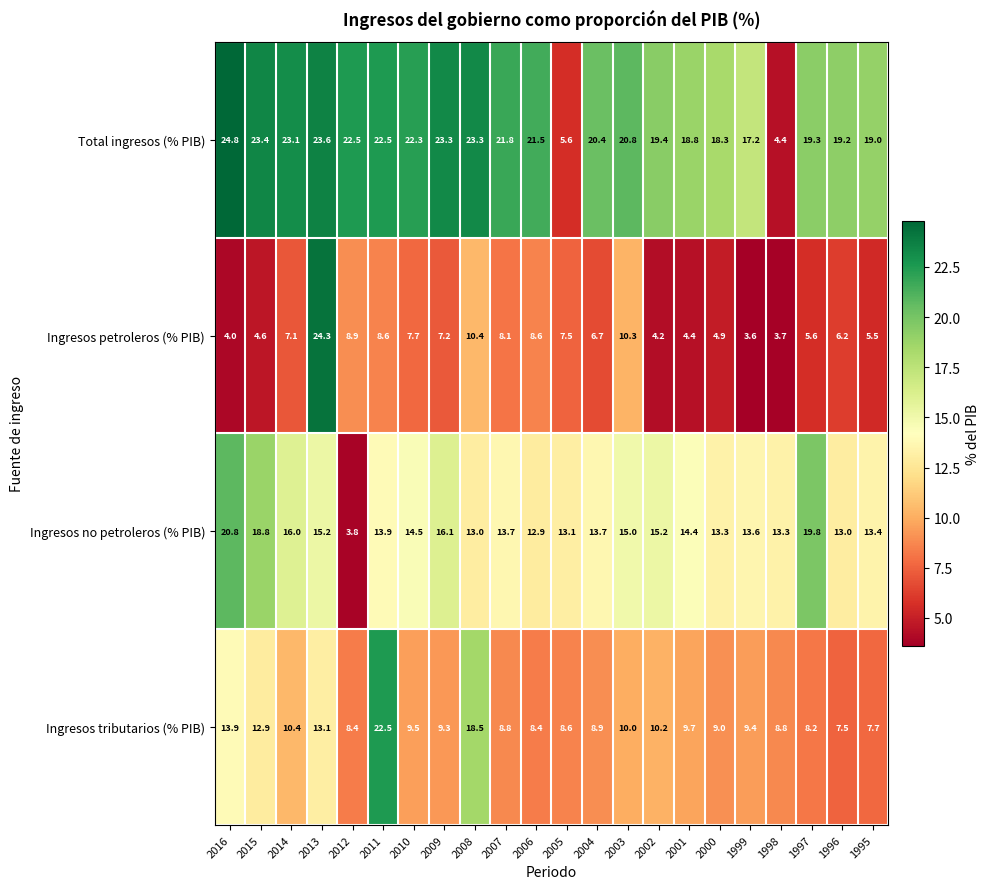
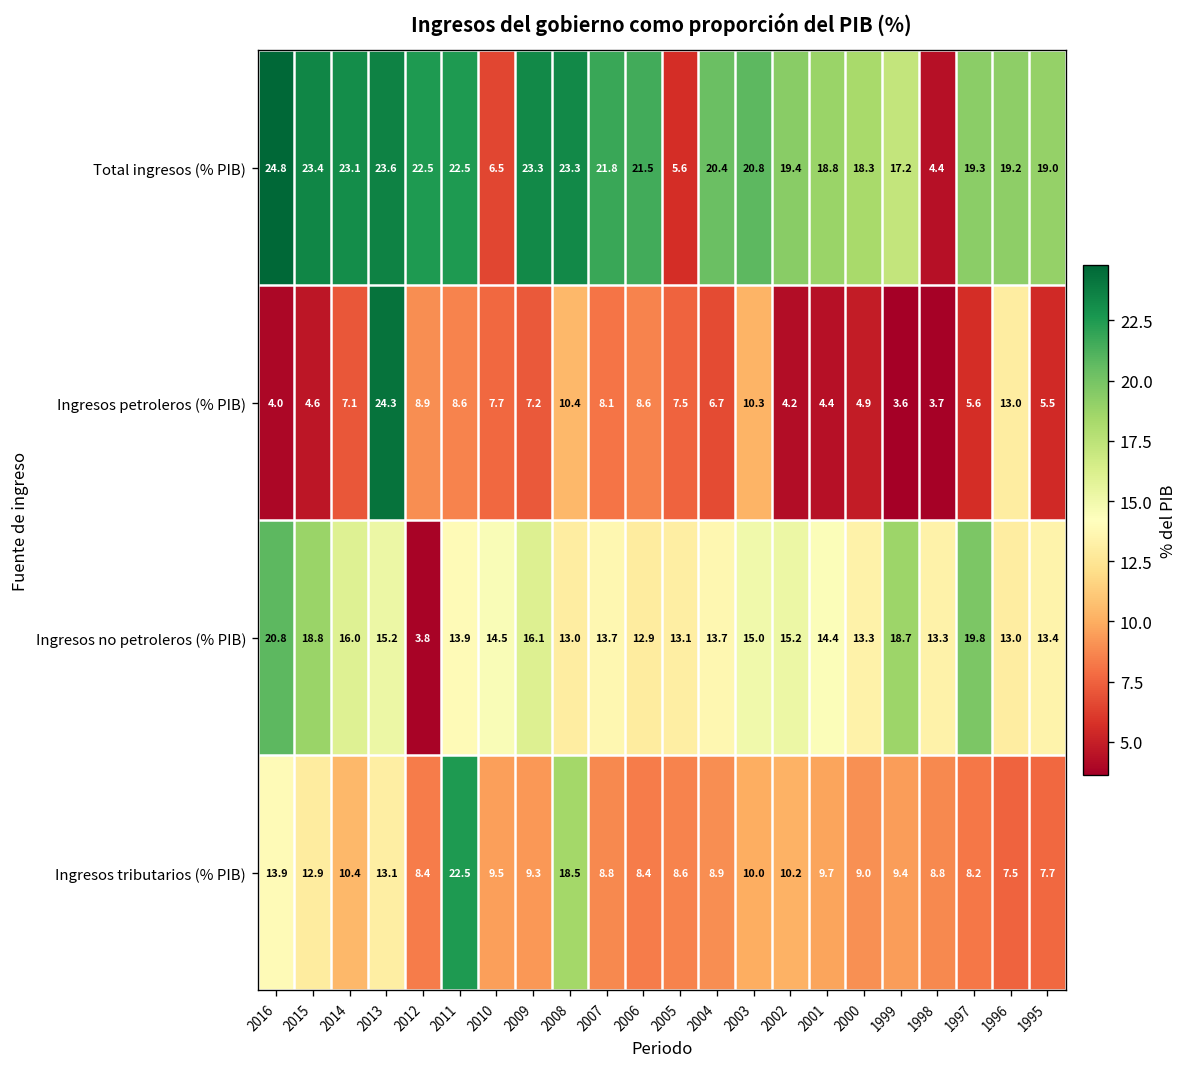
  {
    "Total ingresos (% PIB)": {
      "2016": 24.8,
      "2015": 23.4,
      "2014": 23.1,
      "2013": 23.6,
      "2012": 22.5,
      "2011": 22.5,
-     "2010": 22.3,
+     "2010": 6.5,
      "2009": 23.3,
      "2008": 23.3,
      "2007": 21.8,
      "2006": 21.5,
      "2005": 5.6,
      "2004": 20.4,
      "2003": 20.8,
      "2002": 19.4,
      "2001": 18.8,
      "2000": 18.3,
      "1999": 17.2,
      "1998": 4.4,
      "1997": 19.3,
      "1996": 19.2,
      "1995": 19.0
    },
    "Ingresos petroleros (% PIB)": {
      "2016": 4.0,
      "2015": 4.6,
      "2014": 7.1,
      "2013": 24.3,
      "2012": 8.9,
      "2011": 8.6,
      "2010": 7.7,
      "2009": 7.2,
      "2008": 10.4,
      "2007": 8.1,
      "2006": 8.6,
      "2005": 7.5,
      "2004": 6.7,
      "2003": 10.3,
      "2002": 4.2,
      "2001": 4.4,
      "2000": 4.9,
      "1999": 3.6,
      "1998": 3.7,
      "1997": 5.6,
-     "1996": 6.2,
+     "1996": 13.0,
      "1995": 5.5
    },
    "Ingresos no petroleros (% PIB)": {
      "2016": 20.8,
      "2015": 18.8,
      "2014": 16.0,
      "2013": 15.2,
      "2012": 3.8,
      "2011": 13.9,
      "2010": 14.5,
      "2009": 16.1,
      "2008": 13.0,
      "2007": 13.7,
      "2006": 12.9,
      "2005": 13.1,
      "2004": 13.7,
      "2003": 15.0,
      "2002": 15.2,
      "2001": 14.4,
      "2000": 13.3,
-     "1999": 13.6,
+     "1999": 18.7,
      "1998": 13.3,
      "1997": 19.8,
      "1996": 13.0,
      "1995": 13.4
    },
    "Ingresos tributarios (% PIB)": {
      "2016": 13.9,
      "2015": 12.9,
      "2014": 10.4,
      "2013": 13.1,
      "2012": 8.4,
      "2011": 22.5,
      "2010": 9.5,
      "2009": 9.3,
      "2008": 18.5,
      "2007": 8.8,
      "2006": 8.4,
      "2005": 8.6,
      "2004": 8.9,
      "2003": 10.0,
      "2002": 10.2,
      "2001": 9.7,
      "2000": 9.0,
      "1999": 9.4,
      "1998": 8.8,
      "1997": 8.2,
      "1996": 7.5,
      "1995": 7.7
    }
  }
